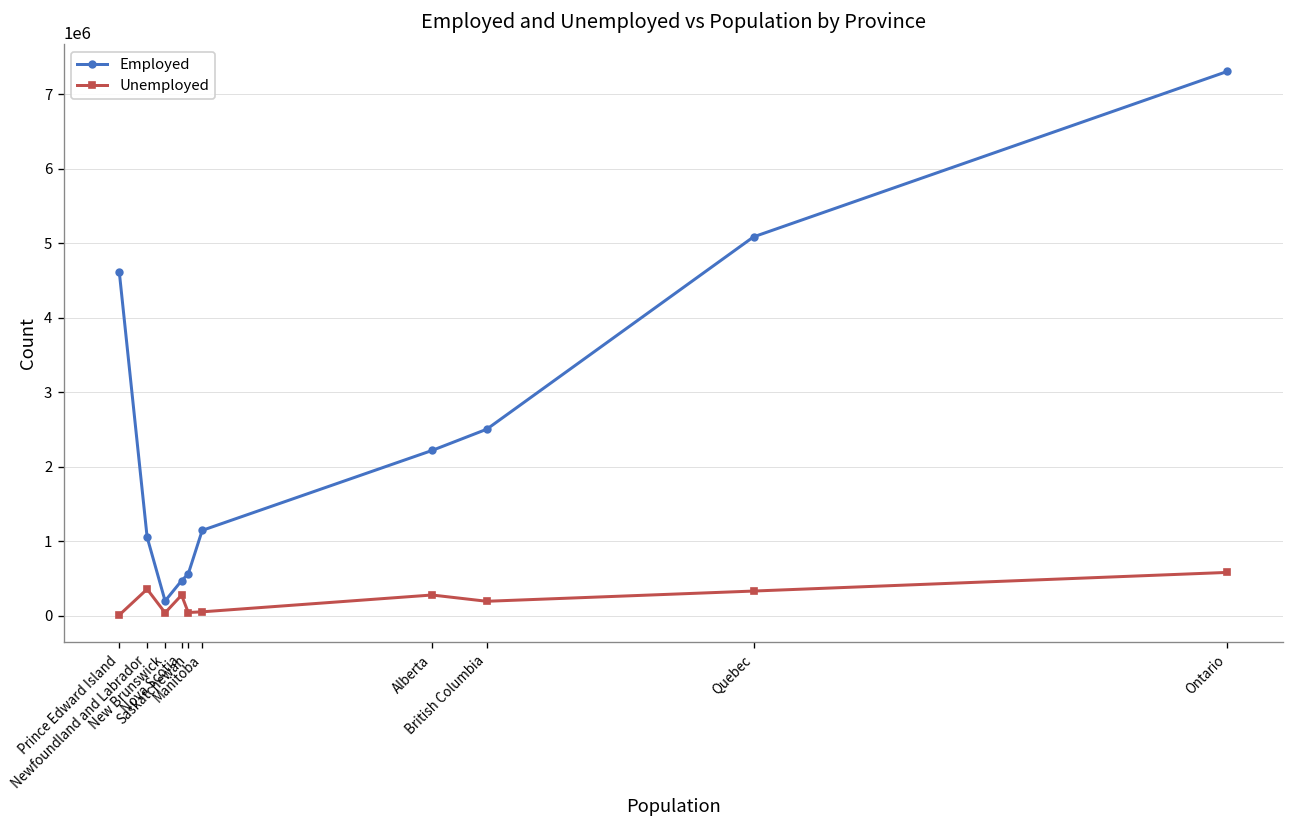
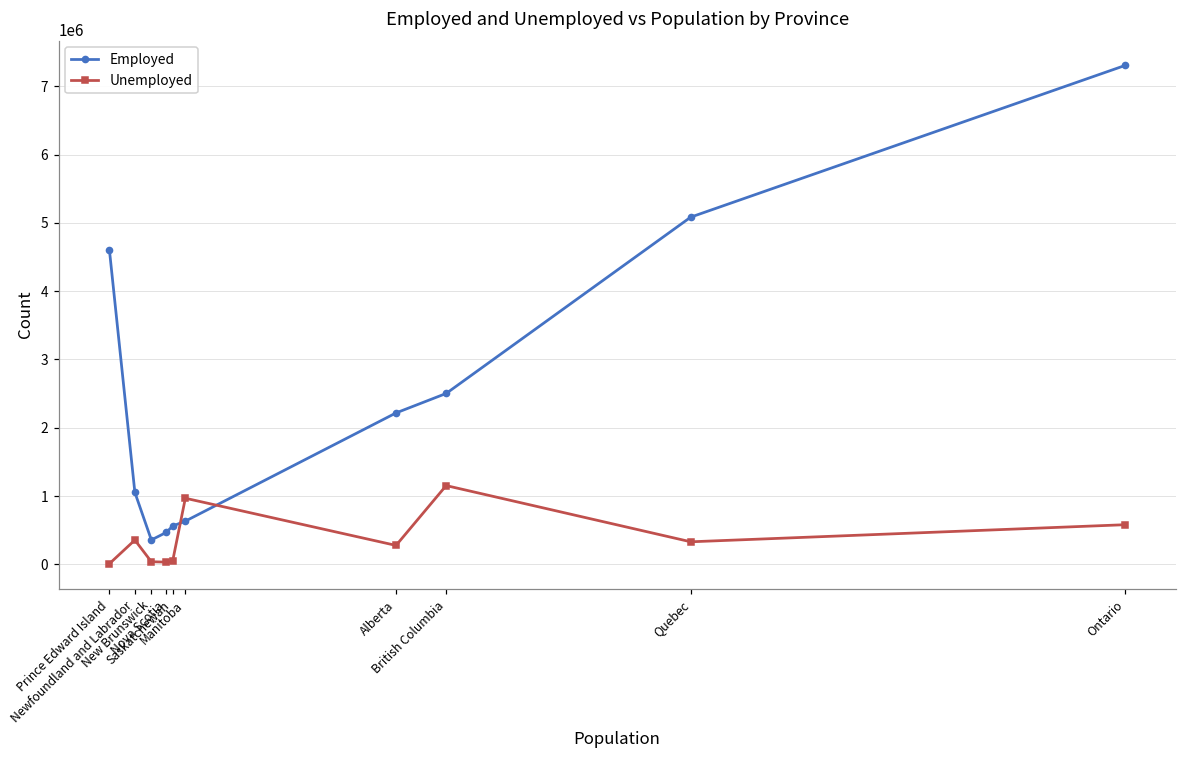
  {
    "Employed": {
      "Prince Edward Island": 4600000,
      "Newfoundland and Labrador": 1100000,
-     "New Brunswick": 200000,
+     "New Brunswick": 400000,
      "Nova Scotia": 500000,
      "Saskatchewan": 600000,
-     "Manitoba": 1100000,
+     "Manitoba": 600000,
      "Alberta": 2200000,
      "British Columbia": 2500000,
      "Quebec": 5100000,
      "Ontario": 7300000
    },
    "Unemployed": {
      "Prince Edward Island": 0,
      "Newfoundland and Labrador": 400000,
      "New Brunswick": 0,
-     "Nova Scotia": 300000,
+     "Nova Scotia": 0,
      "Saskatchewan": 0,
-     "Manitoba": 100000,
+     "Manitoba": 1000000,
      "Alberta": 300000,
-     "British Columbia": 200000,
+     "British Columbia": 1200000,
      "Quebec": 300000,
      "Ontario": 600000
    }
  }
